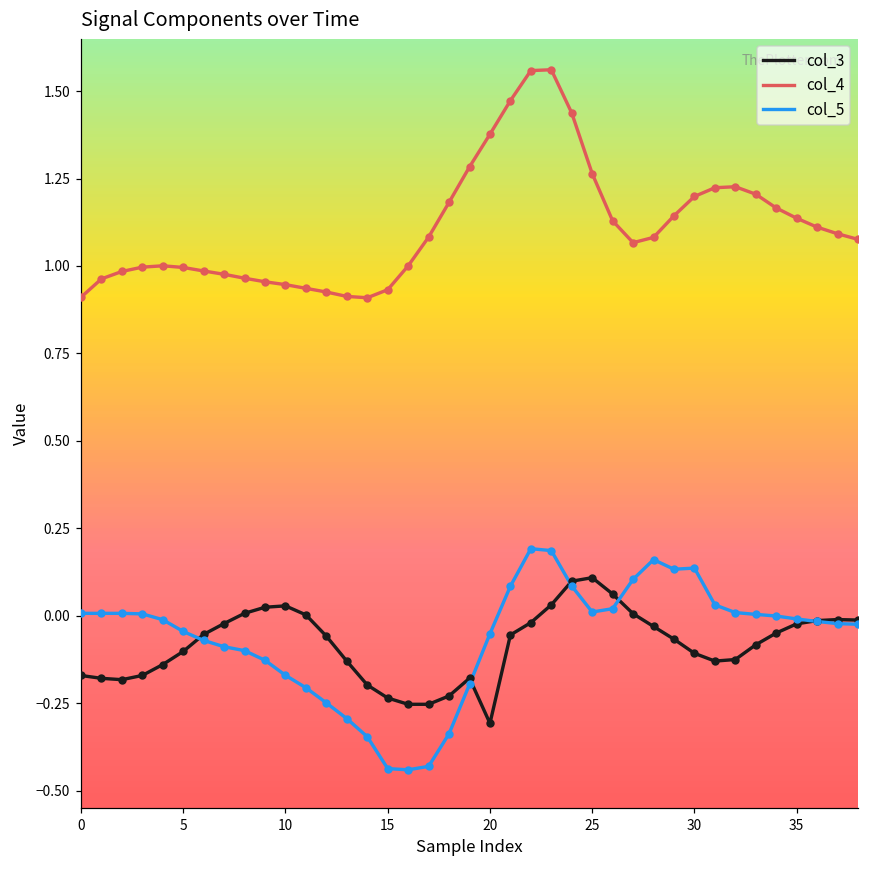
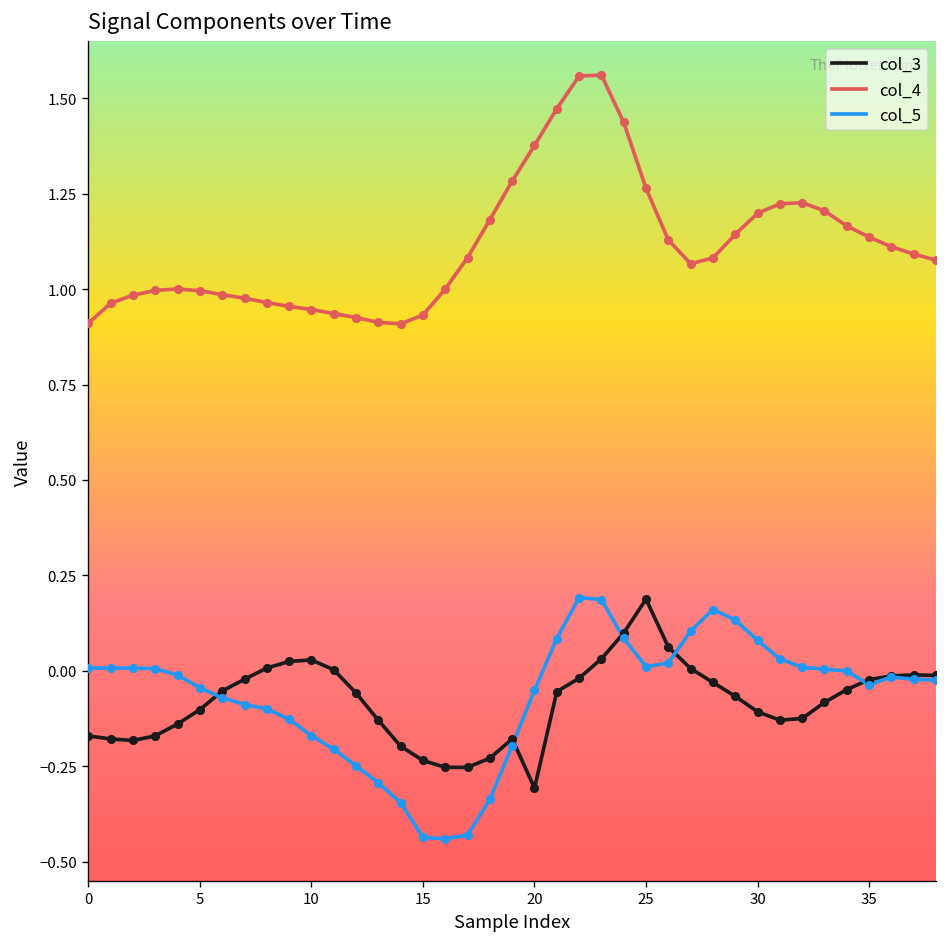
  {
    "col_3": {
      "0": -0.17,
      "5": -0.10,
      "10": 0.03,
      "15": -0.24,
      "20": -0.31,
-     "25": 0.11,
+     "25": 0.19,
      "30": -0.11,
      "35": -0.02
    },
    "col_4": {
      "0": 0.91,
      "5": 1.00,
      "10": 0.95,
      "15": 0.93,
      "20": 1.38,
      "25": 1.26,
      "30": 1.20,
      "35": 1.14
    },
    "col_5": {
      "0": 0.01,
      "5": -0.04,
      "10": -0.17,
      "15": -0.44,
      "20": -0.05,
      "25": 0.01,
-     "30": 0.14,
-     "35": -0.01
+     "30": 0.08,
+     "35": -0.04
    }
  }
